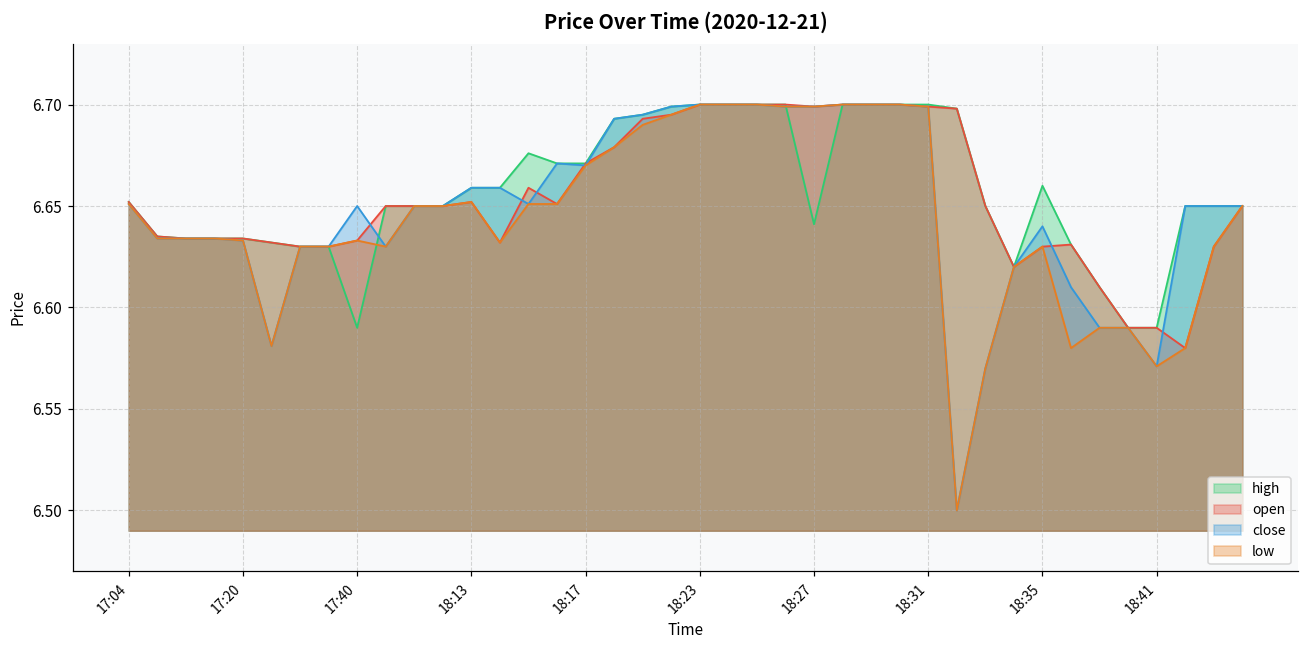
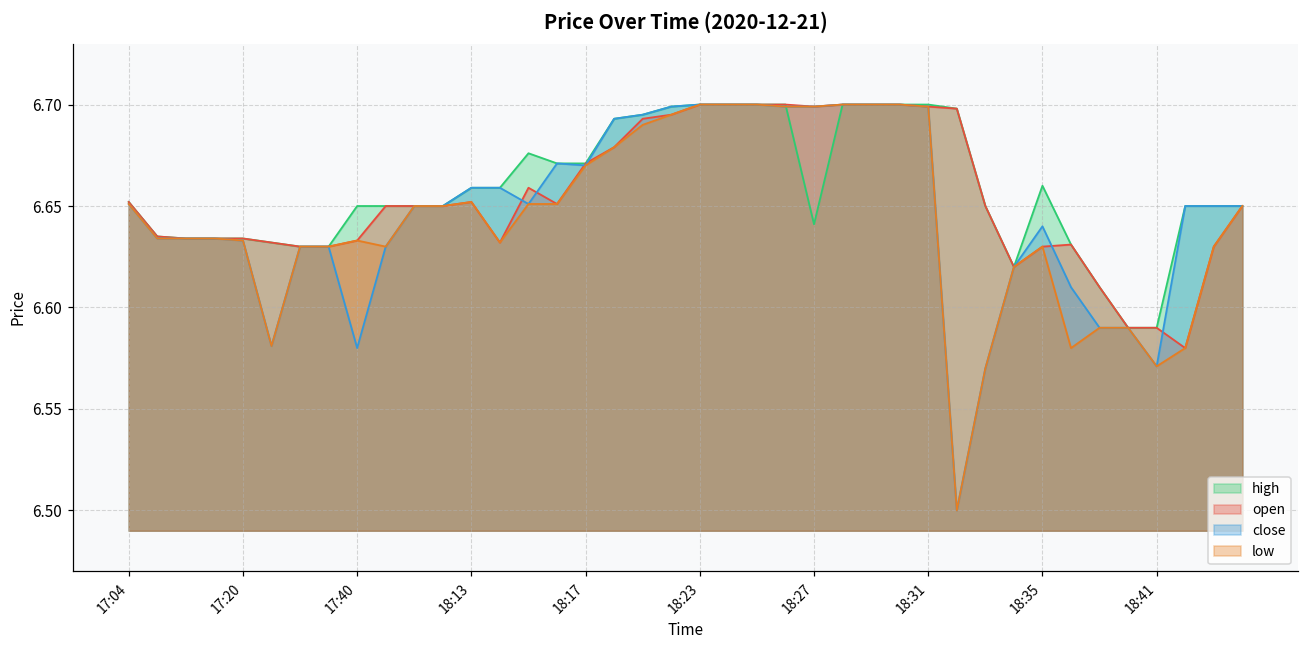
  {
    "high": {
-     "17:40": 6.59,
+     "17:40": 6.65,
      "18:27": 6.64,
      "18:35": 6.66
    },
    "close": {
-     "17:40": 6.65,
+     "17:40": 6.58,
      "18:35": 6.64
    }
  }
